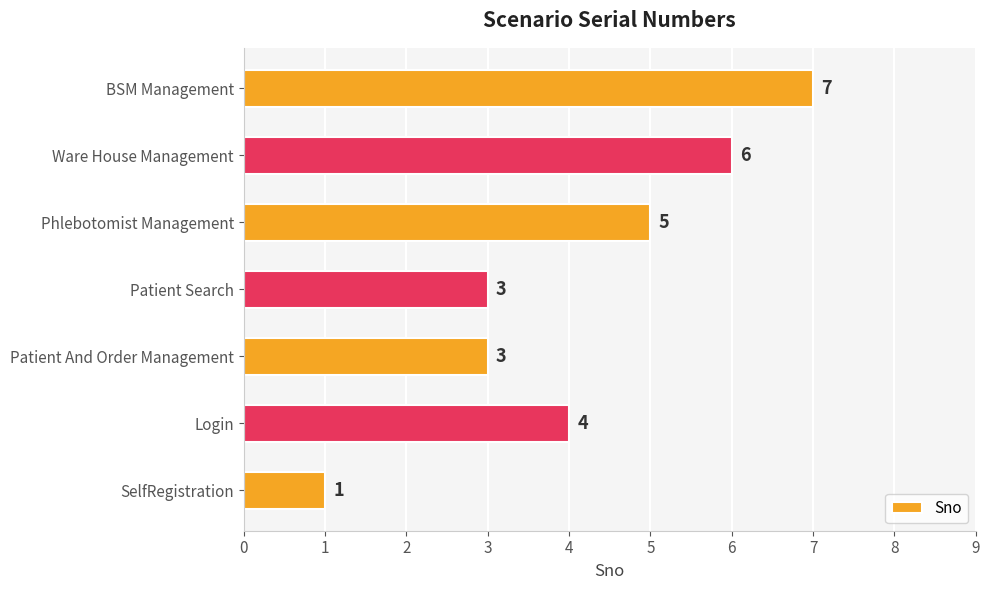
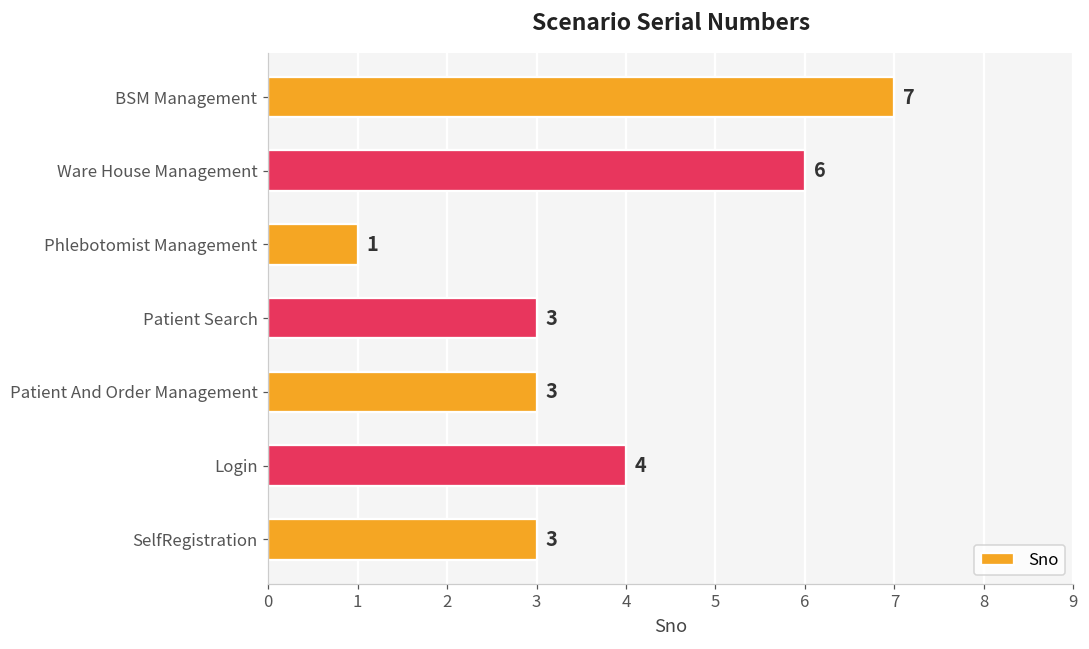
  {
    "BSM Management": 7,
    "Ware House Management": 6,
-   "Phlebotomist Management": 5,
+   "Phlebotomist Management": 1,
    "Patient Search": 3,
    "Patient And Order Management": 3,
    "Login": 4,
-   "SelfRegistration": 1
+   "SelfRegistration": 3
  }
